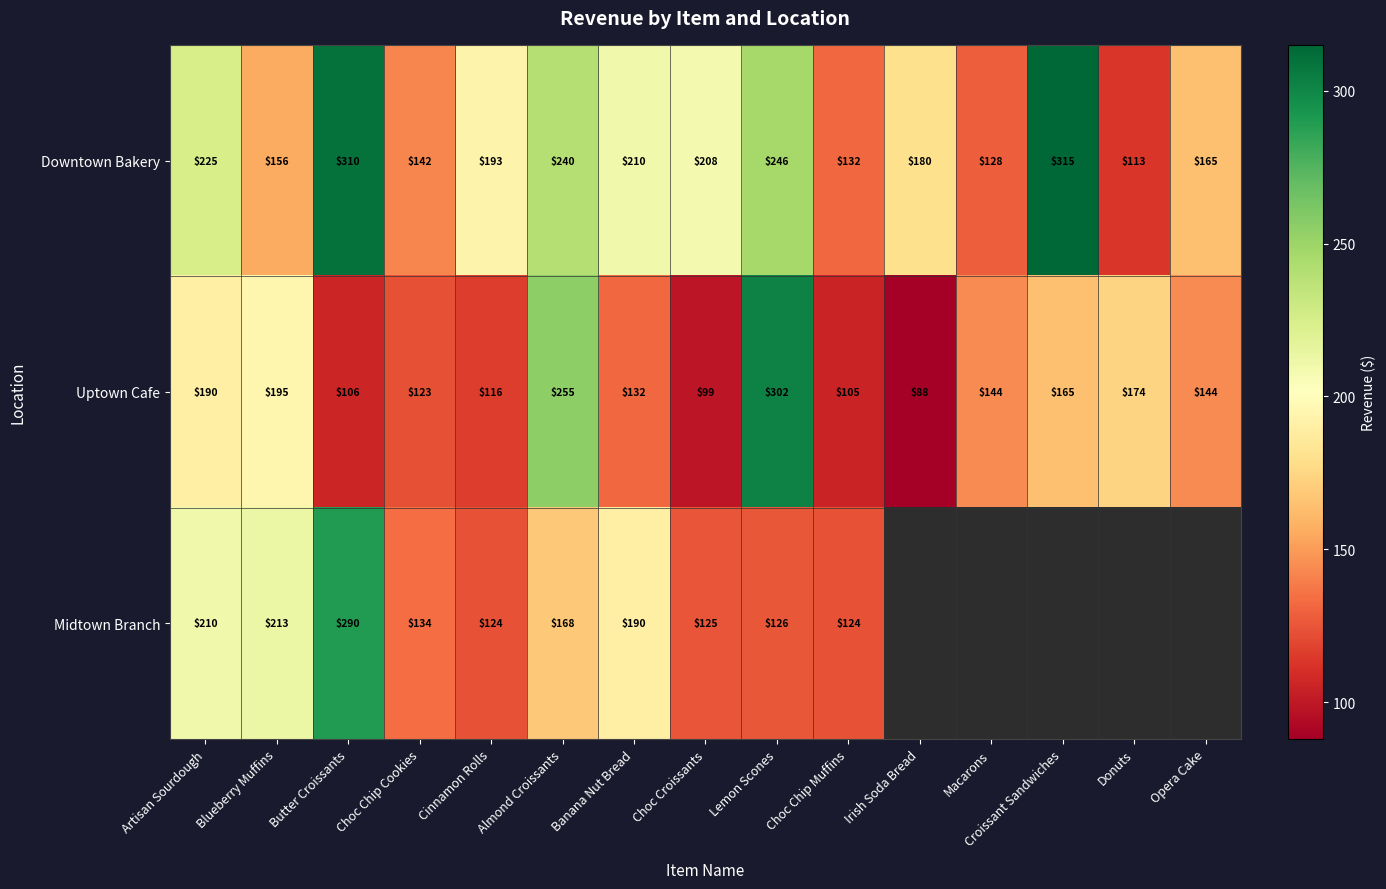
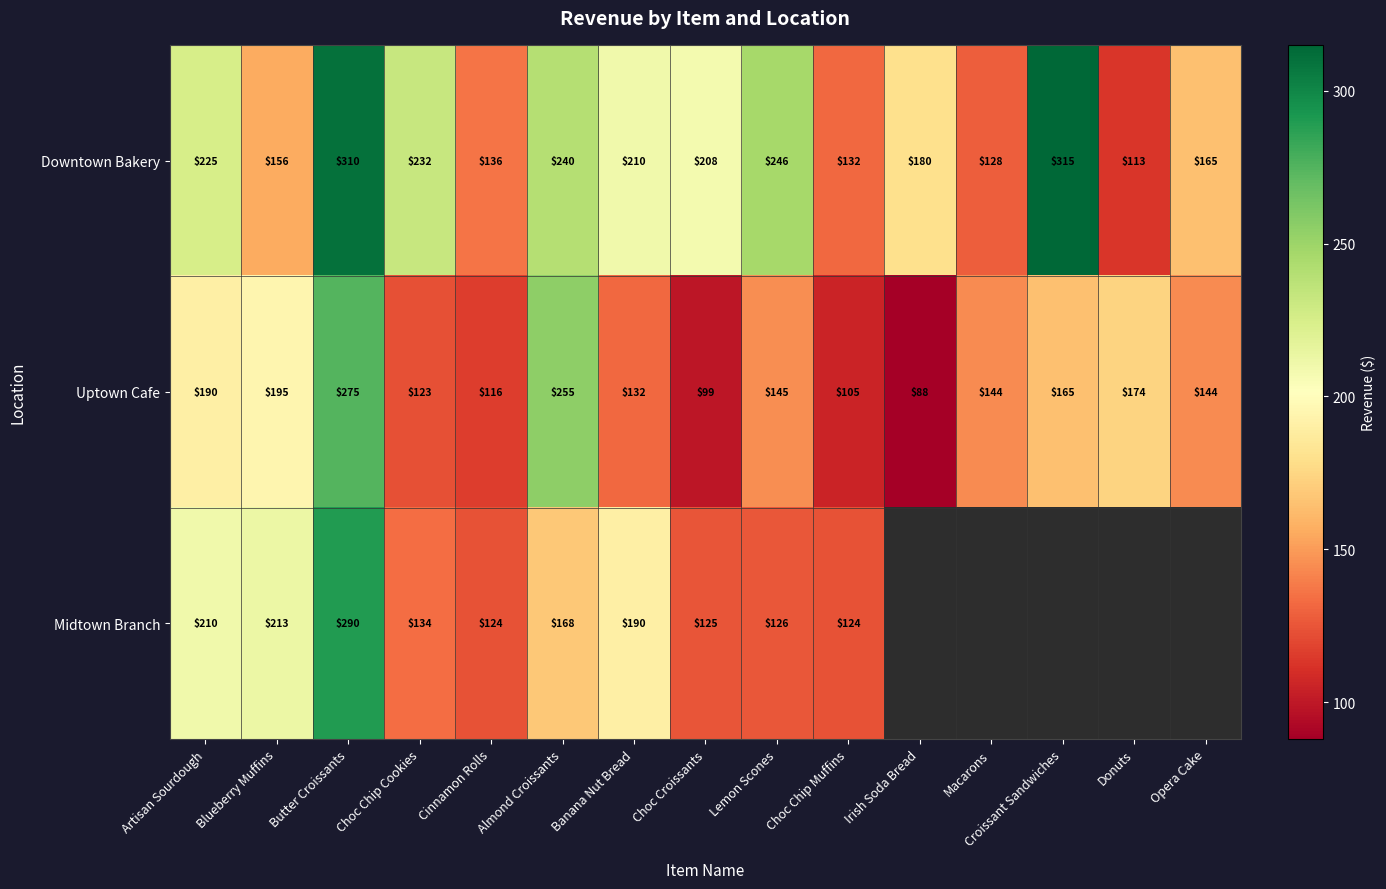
  {
    "Downtown Bakery": {
      "Artisan Sourdough": "$225",
      "Blueberry Muffins": "$156",
      "Butter Croissants": "$310",
-     "Choc Chip Cookies": "$142",
-     "Cinnamon Rolls": "$193",
+     "Choc Chip Cookies": "$232",
+     "Cinnamon Rolls": "$136",
      "Almond Croissants": "$240",
      "Banana Nut Bread": "$210",
      "Choc Croissants": "$208",
      "Lemon Scones": "$246",
      "Choc Chip Muffins": "$132",
      "Irish Soda Bread": "$180",
      "Macarons": "$128",
      "Croissant Sandwiches": "$315",
      "Donuts": "$113",
      "Opera Cake": "$165"
    },
    "Uptown Cafe": {
      "Artisan Sourdough": "$190",
      "Blueberry Muffins": "$195",
-     "Butter Croissants": "$106",
+     "Butter Croissants": "$275",
      "Choc Chip Cookies": "$123",
      "Cinnamon Rolls": "$116",
      "Almond Croissants": "$255",
      "Banana Nut Bread": "$132",
      "Choc Croissants": "$99",
-     "Lemon Scones": "$302",
+     "Lemon Scones": "$145",
      "Choc Chip Muffins": "$105",
      "Irish Soda Bread": "$88",
      "Macarons": "$144",
      "Croissant Sandwiches": "$165",
      "Donuts": "$174",
      "Opera Cake": "$144"
    },
    "Midtown Branch": {
      "Artisan Sourdough": "$210",
      "Blueberry Muffins": "$213",
      "Butter Croissants": "$290",
      "Choc Chip Cookies": "$134",
      "Cinnamon Rolls": "$124",
      "Almond Croissants": "$168",
      "Banana Nut Bread": "$190",
      "Choc Croissants": "$125",
      "Lemon Scones": "$126",
      "Choc Chip Muffins": "$124"
    }
  }
